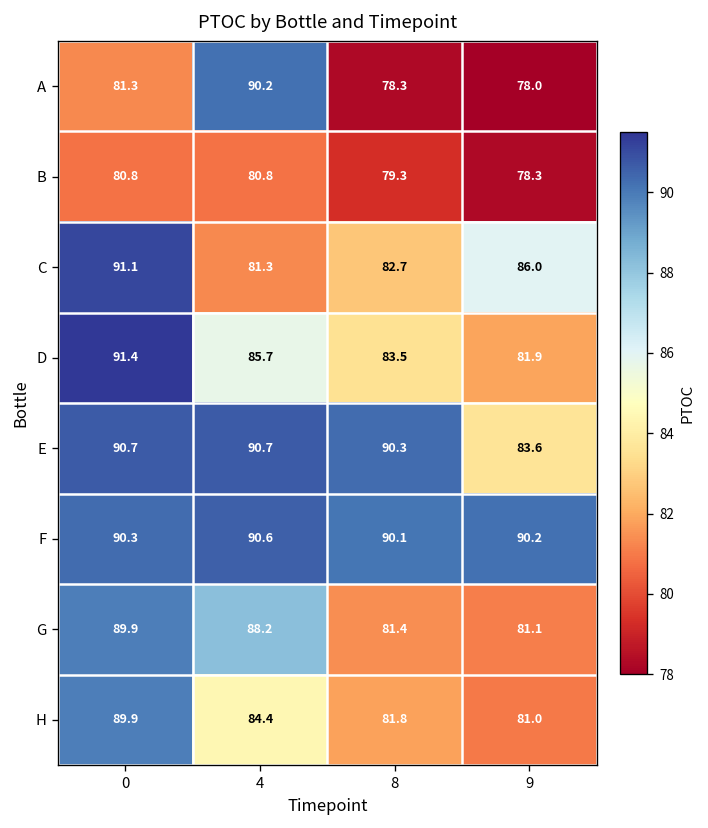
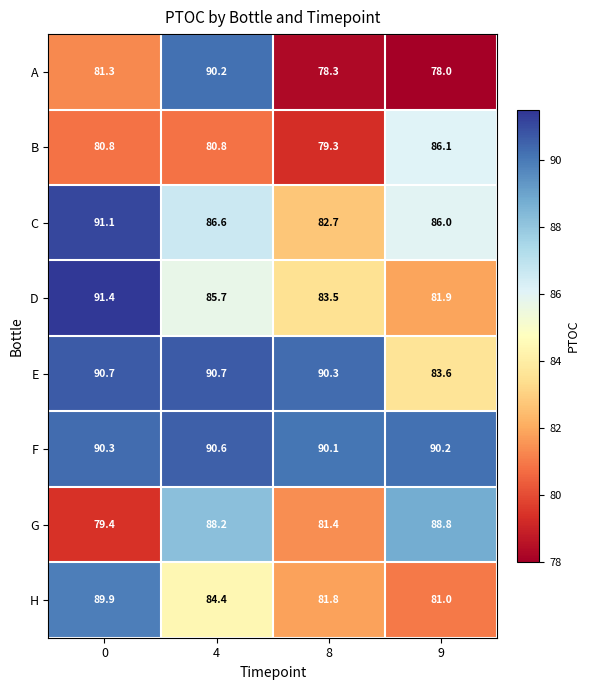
  {
    "A": {
      "0": 81.3,
      "4": 90.2,
      "8": 78.3,
      "9": 78.0
    },
    "B": {
      "0": 80.8,
      "4": 80.8,
      "8": 79.3,
-     "9": 78.3
+     "9": 86.1
    },
    "C": {
      "0": 91.1,
-     "4": 81.3,
+     "4": 86.6,
      "8": 82.7,
      "9": 86.0
    },
    "D": {
      "0": 91.4,
      "4": 85.7,
      "8": 83.5,
      "9": 81.9
    },
    "E": {
      "0": 90.7,
      "4": 90.7,
      "8": 90.3,
      "9": 83.6
    },
    "F": {
      "0": 90.3,
      "4": 90.6,
      "8": 90.1,
      "9": 90.2
    },
    "G": {
-     "0": 89.9,
+     "0": 79.4,
      "4": 88.2,
      "8": 81.4,
-     "9": 81.1
+     "9": 88.8
    },
    "H": {
      "0": 89.9,
      "4": 84.4,
      "8": 81.8,
      "9": 81.0
    }
  }
